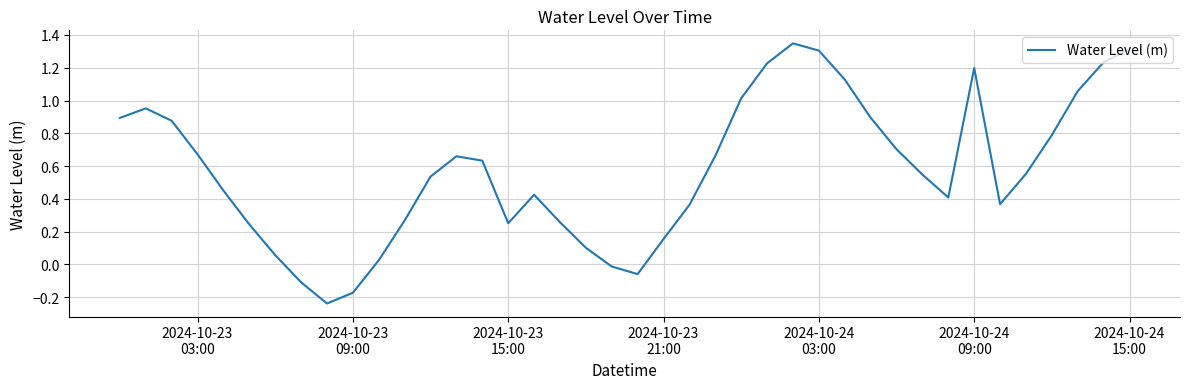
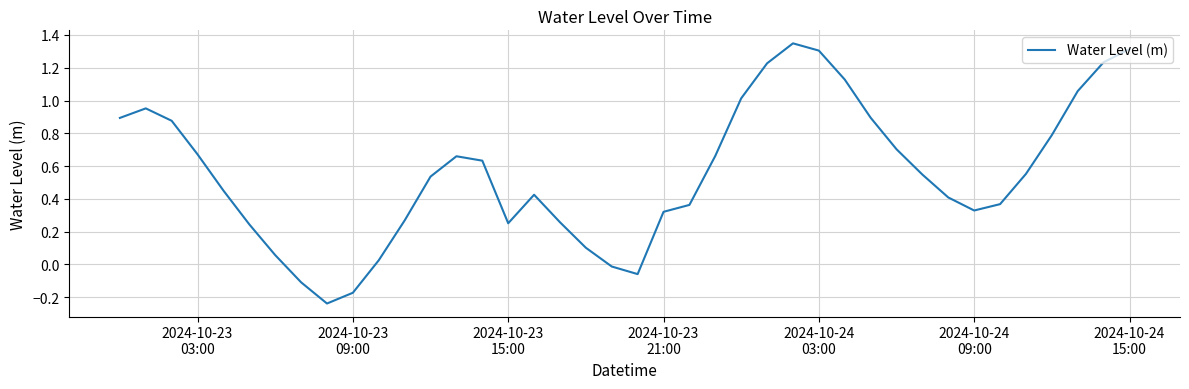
  {
    "2024-10-23 03:00": 0.67,
    "2024-10-23 09:00": -0.17,
    "2024-10-23 15:00": 0.25,
-   "2024-10-23 21:00": 0.16,
+   "2024-10-23 21:00": 0.32,
    "2024-10-24 03:00": 1.30,
-   "2024-10-24 09:00": 1.20
+   "2024-10-24 09:00": 0.33
  }
